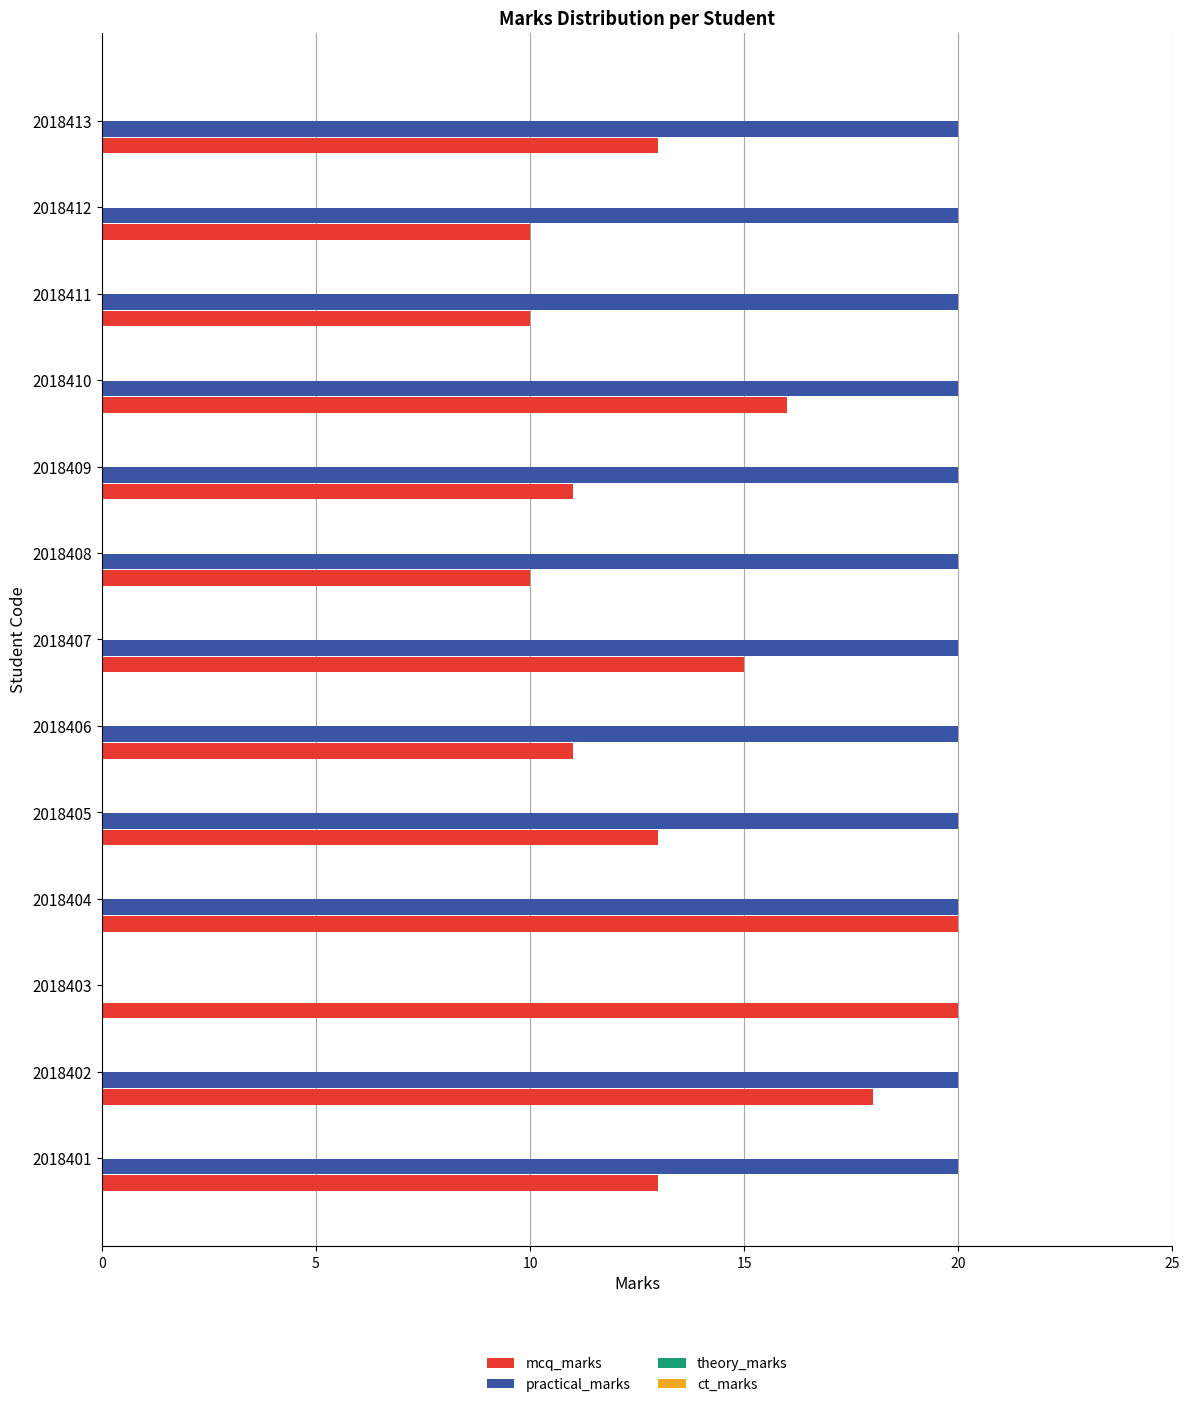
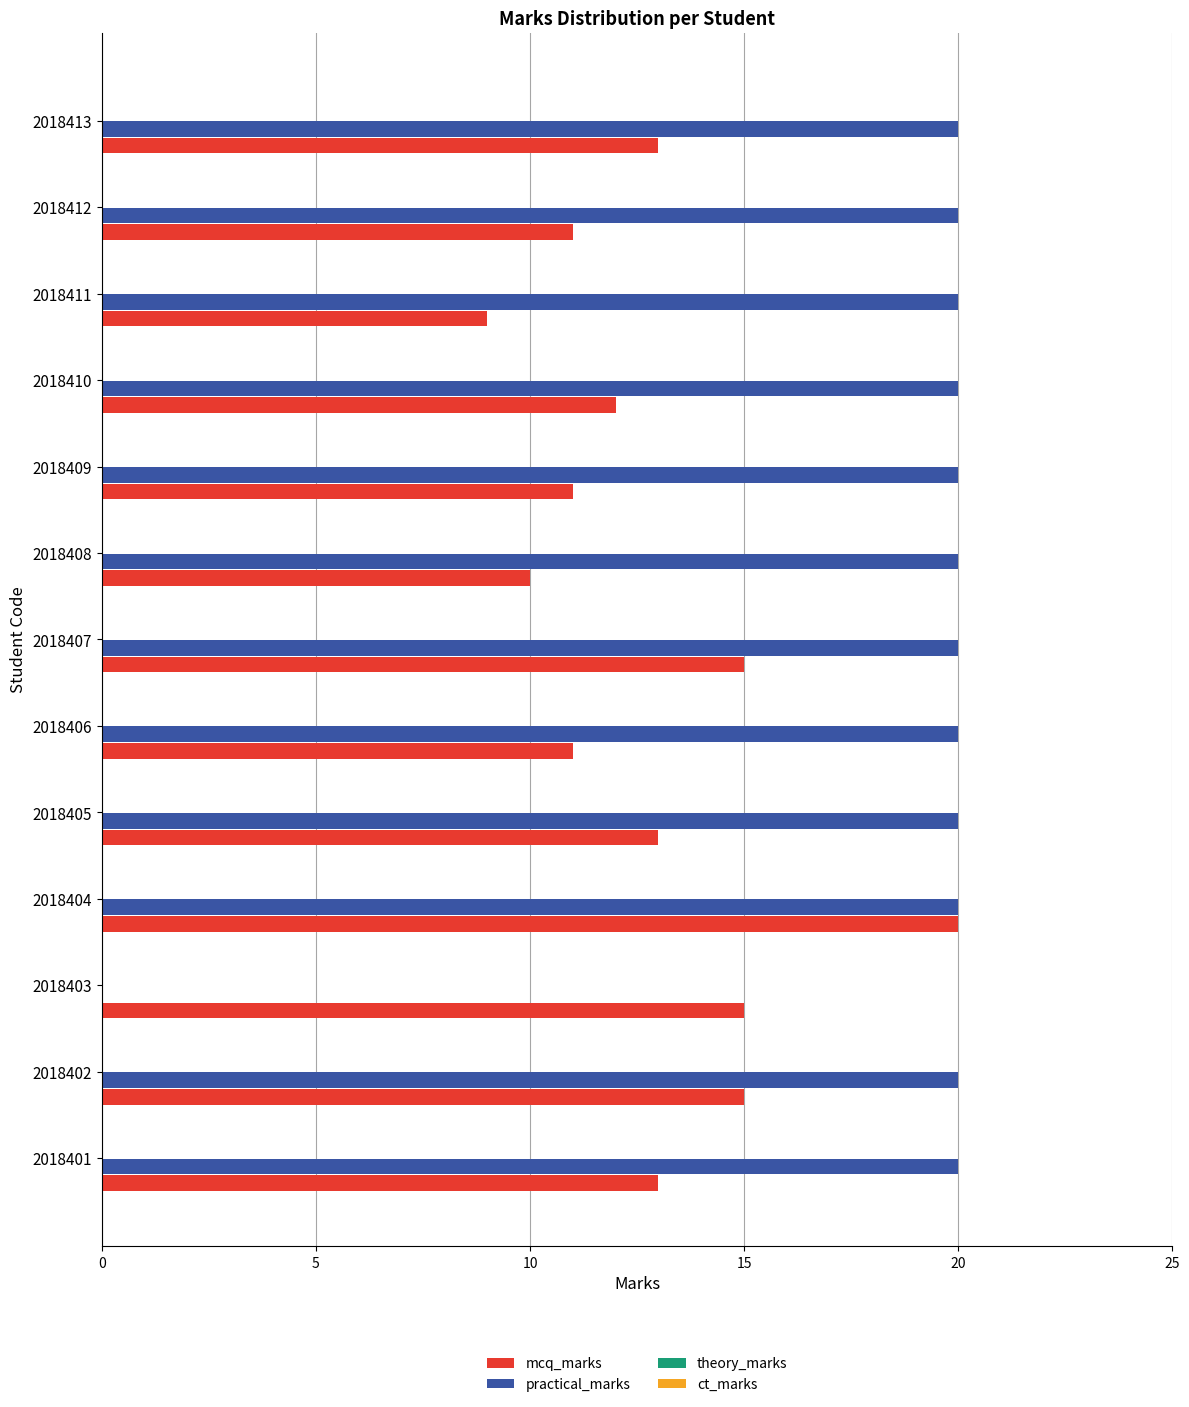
  {
    "mcq_marks": {
      "2018413": 13,
-     "2018412": 10,
-     "2018411": 10,
-     "2018410": 16,
+     "2018412": 11,
+     "2018411": 9,
+     "2018410": 12,
      "2018409": 11,
      "2018408": 10,
      "2018407": 15,
      "2018406": 11,
      "2018405": 13,
      "2018404": 20,
-     "2018403": 20,
-     "2018402": 18,
+     "2018403": 15,
+     "2018402": 15,
      "2018401": 13
    },
    "practical_marks": {
      "2018413": 20,
      "2018412": 20,
      "2018411": 20,
      "2018410": 20,
      "2018409": 20,
      "2018408": 20,
      "2018407": 20,
      "2018406": 20,
      "2018405": 20,
      "2018404": 20,
      "2018403": 0,
      "2018402": 20,
      "2018401": 20
    },
    "theory_marks": {
      "2018413": 0,
      "2018412": 0,
      "2018411": 0,
      "2018410": 0,
      "2018409": 0,
      "2018408": 0,
      "2018407": 0,
      "2018406": 0,
      "2018405": 0,
      "2018404": 0,
      "2018403": 0,
      "2018402": 0,
      "2018401": 0
    },
    "ct_marks": {
      "2018413": 0,
      "2018412": 0,
      "2018411": 0,
      "2018410": 0,
      "2018409": 0,
      "2018408": 0,
      "2018407": 0,
      "2018406": 0,
      "2018405": 0,
      "2018404": 0,
      "2018403": 0,
      "2018402": 0,
      "2018401": 0
    }
  }
